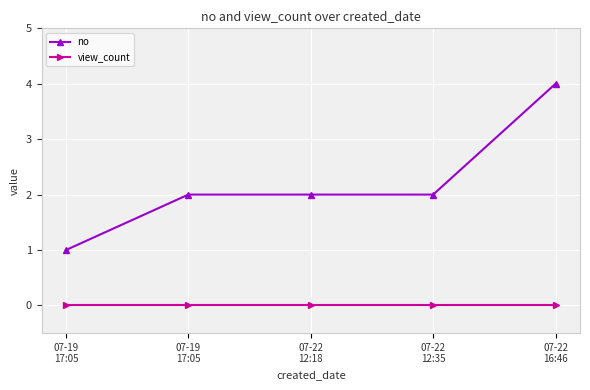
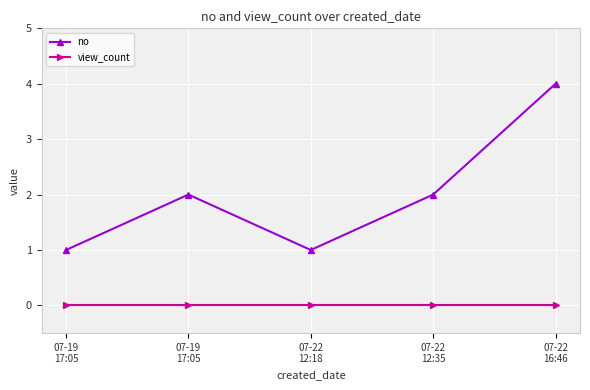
  {
    "no": {
-     "07-22 12:18": 2,
+     "07-22 12:18": 1,
      "07-22 12:35": 2,
      "07-22 16:46": 4
    },
    "view_count": {
      "07-22 12:18": 0,
      "07-22 12:35": 0,
      "07-22 16:46": 0
    }
  }
